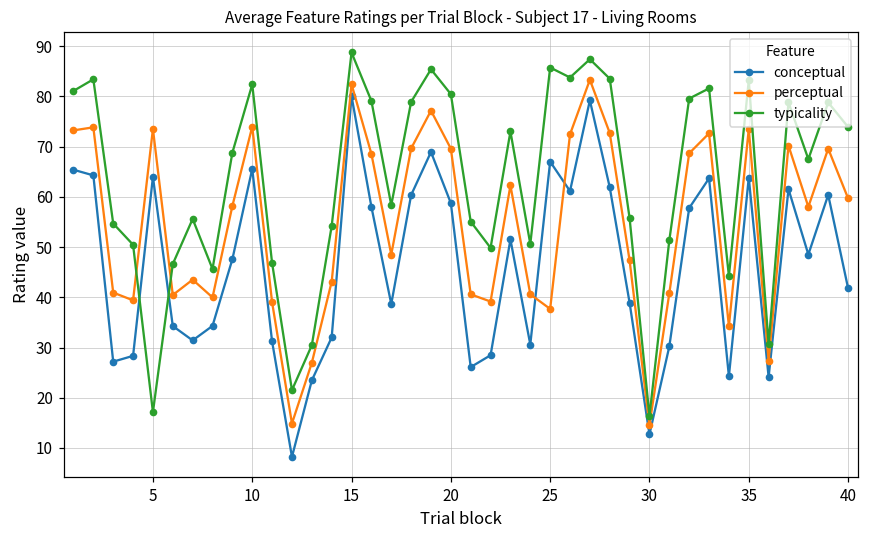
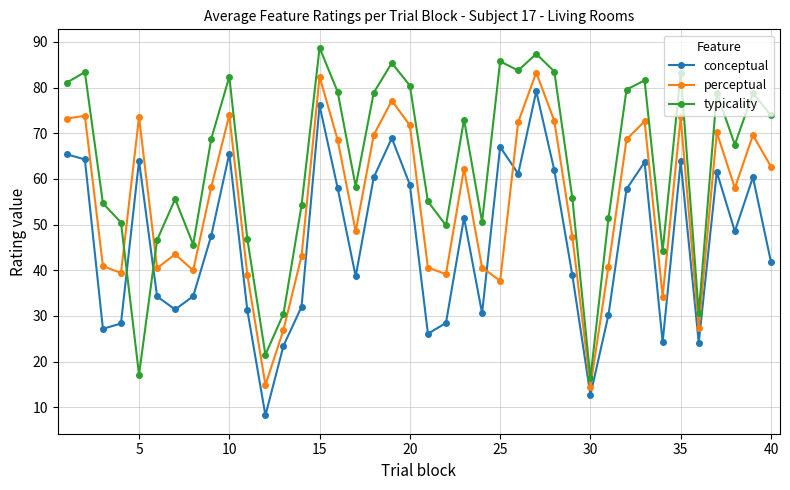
  {
    "conceptual": {
      "5": 64,
      "10": 66,
-     "15": 80,
+     "15": 76,
      "20": 59,
      "25": 67,
      "30": 13,
      "35": 64,
      "40": 42
    },
    "perceptual": {
      "5": 74,
      "10": 74,
      "15": 82,
-     "20": 70,
+     "20": 72,
      "25": 38,
      "30": 15,
      "35": 73,
-     "40": 60
+     "40": 63
    },
    "typicality": {
      "5": 17,
      "10": 82,
      "15": 89,
      "20": 80,
      "25": 86,
      "30": 16
    }
  }
